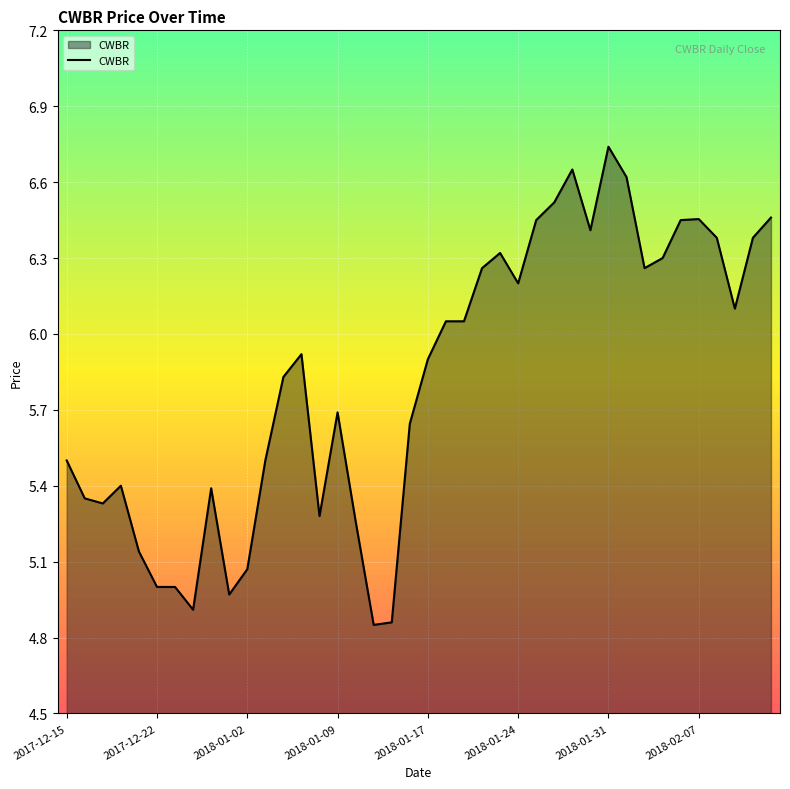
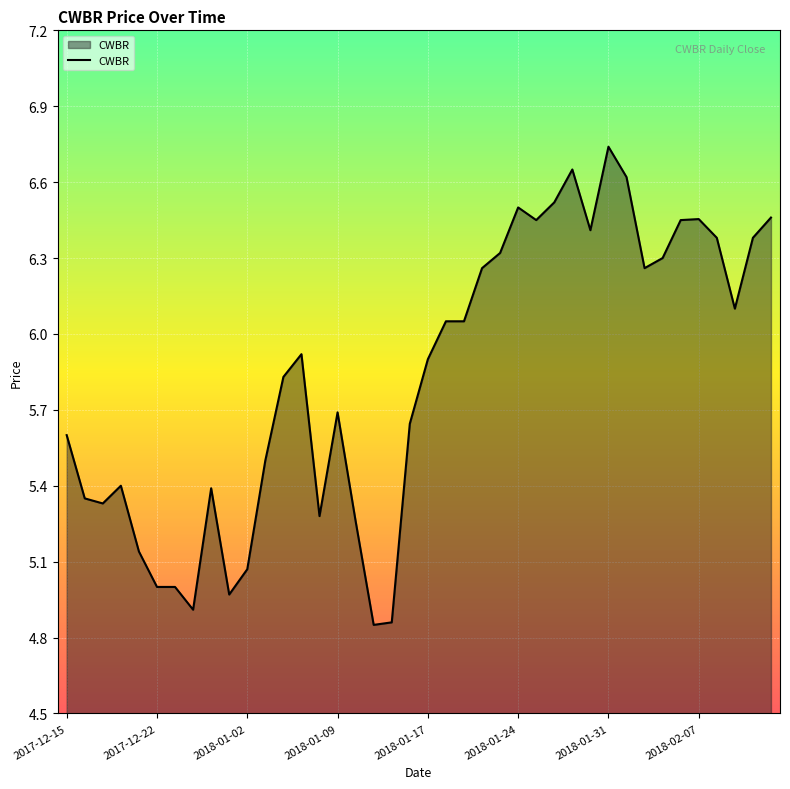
  {
-   "2017-12-15": 5.5,
+   "2017-12-15": 5.6,
    "2017-12-22": 5.0,
    "2018-01-02": 5.07,
    "2018-01-09": 5.69,
    "2018-01-17": 5.9,
-   "2018-01-24": 6.2,
+   "2018-01-24": 6.5,
    "2018-01-31": 6.74,
    "2018-02-07": 6.45
  }
